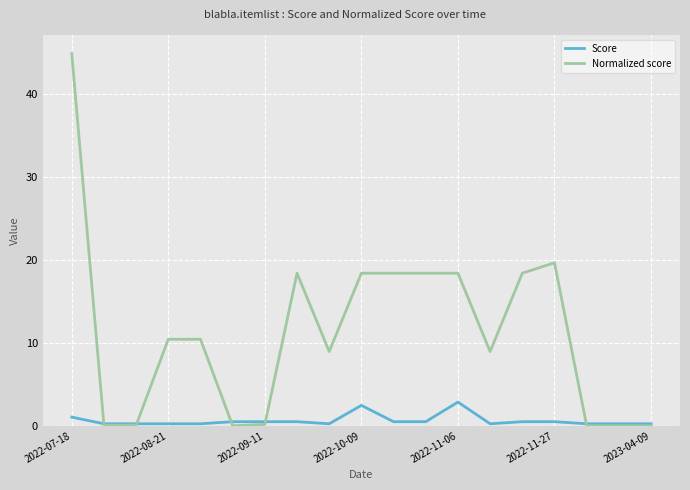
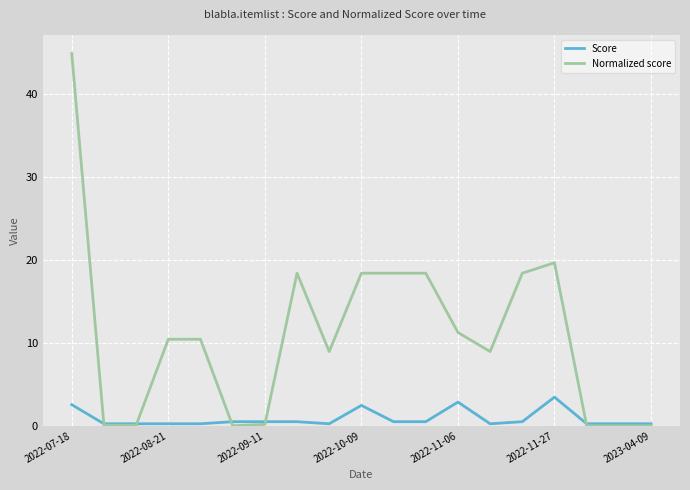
  {
    "Score": {
-     "2022-07-18": 1,
+     "2022-07-18": 3,
      "2022-08-21": 0,
      "2022-09-11": 0,
      "2022-10-09": 2,
      "2022-11-06": 3,
-     "2022-11-27": 0
+     "2022-11-27": 3
    },
    "Normalized score": {
      "2022-07-18": 45,
      "2022-08-21": 10,
      "2022-09-11": 0,
      "2022-10-09": 18,
-     "2022-11-06": 18,
+     "2022-11-06": 11,
      "2022-11-27": 20
    }
  }
